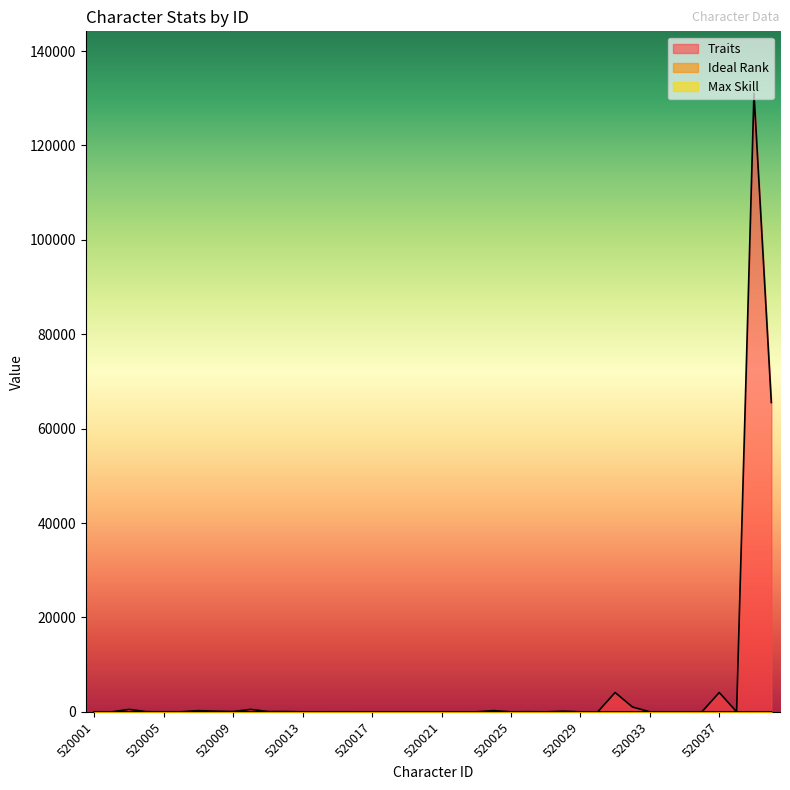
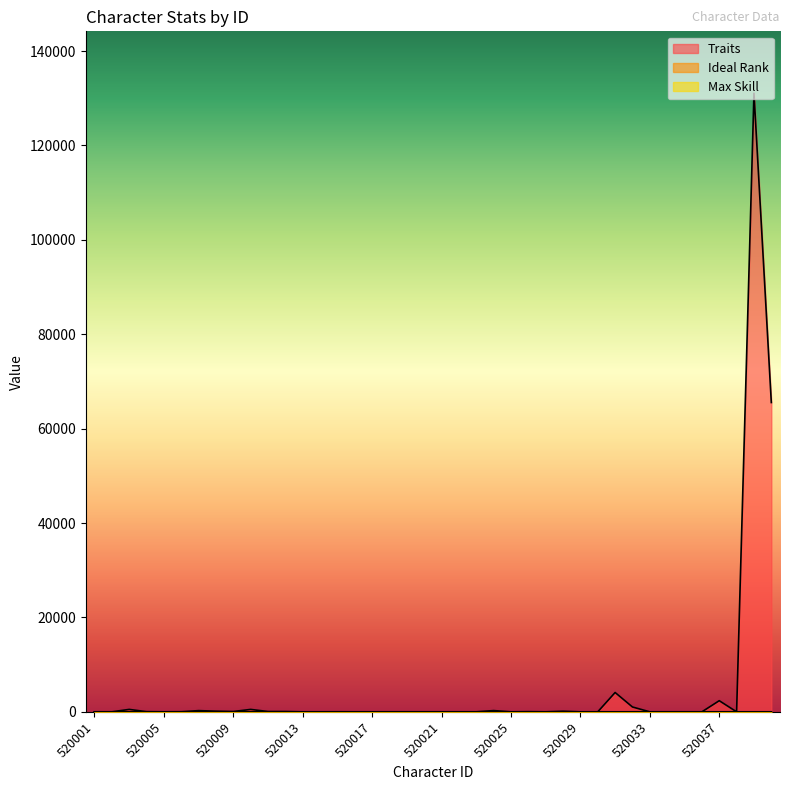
  {
    "Traits": {
-     "520037": 4000
+     "520037": 2000
    },
    "Max Skill": {
      "520037": 0
    }
  }
